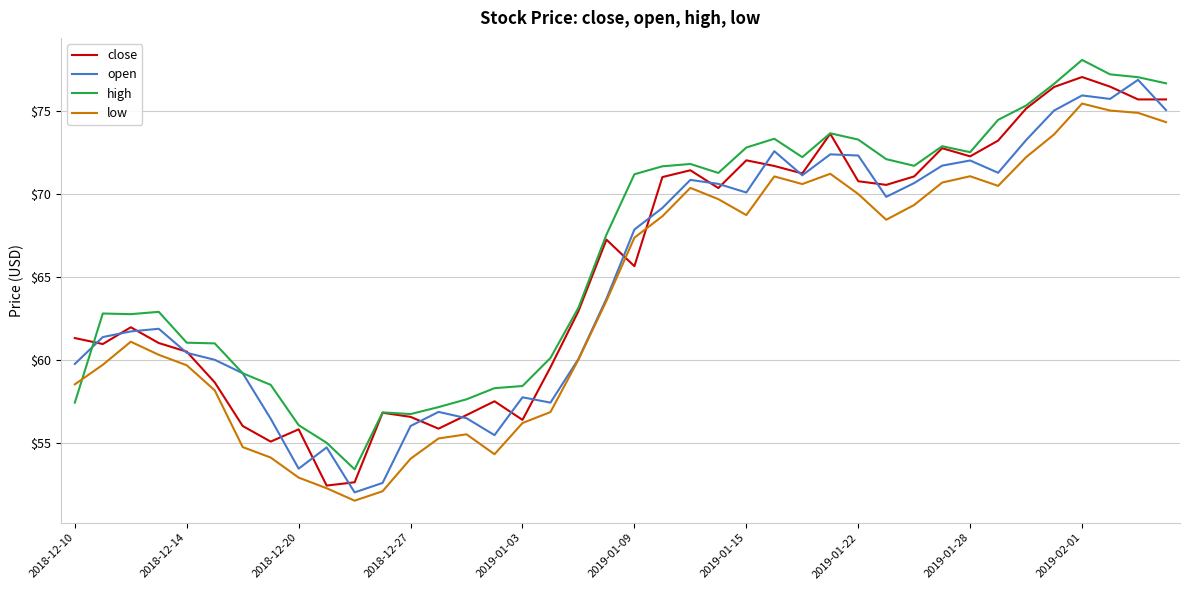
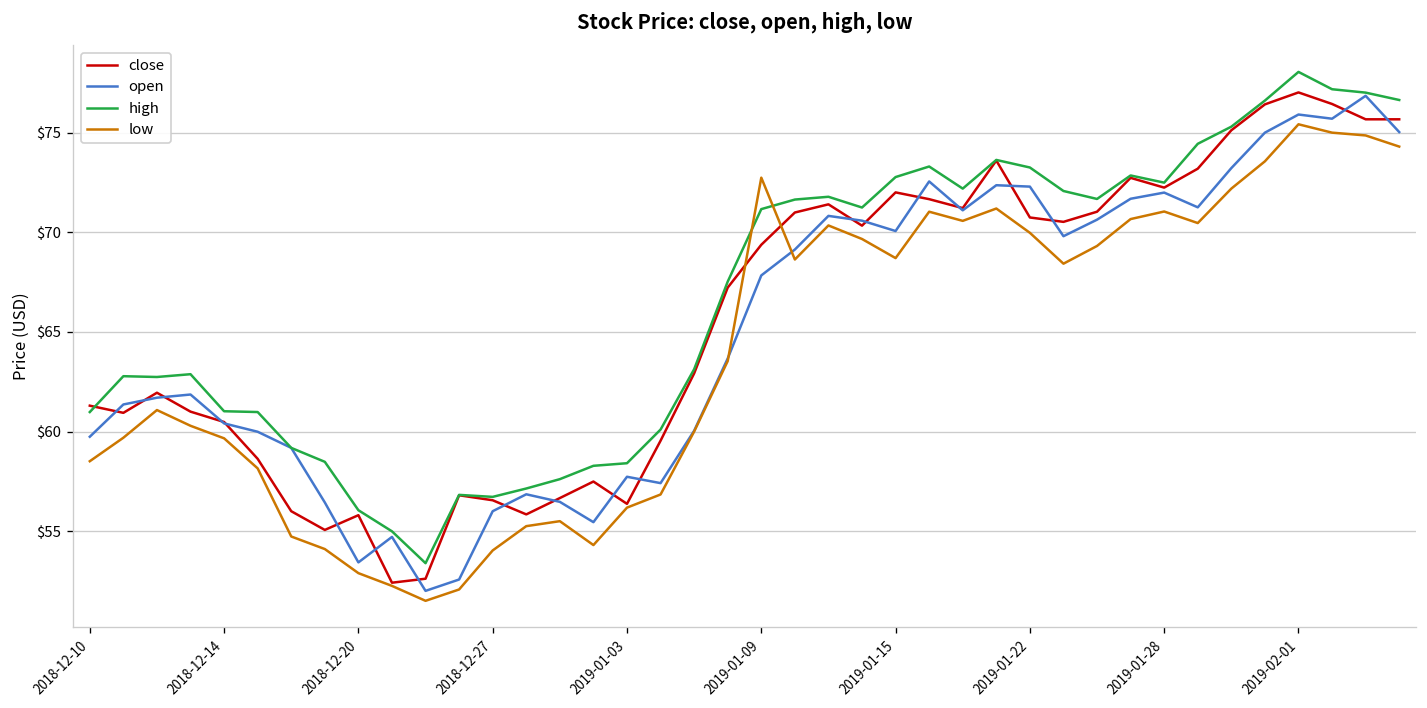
  {
    "close": {
      "2018-12-10": "$61.3",
      "2018-12-20": "$55.8",
      "2018-12-27": "$56.6",
      "2019-01-03": "$56.4",
-     "2019-01-09": "$65.6",
+     "2019-01-09": "$69.4",
      "2019-01-15": "$72.0",
      "2019-01-22": "$70.8",
      "2019-01-28": "$72.3",
      "2019-02-01": "$77.0"
    },
    "open": {
      "2018-12-10": "$59.7",
      "2018-12-20": "$53.4",
      "2018-12-27": "$56.0",
      "2019-01-03": "$57.7",
      "2019-01-09": "$67.8",
      "2019-01-15": "$70.1",
      "2019-01-22": "$72.3",
      "2019-01-28": "$72.0",
      "2019-02-01": "$75.9"
    },
    "high": {
-     "2018-12-10": "$57.4",
+     "2018-12-10": "$61.0",
      "2018-12-14": "$61.0",
      "2018-12-20": "$56.1",
      "2018-12-27": "$56.7",
      "2019-01-03": "$58.4",
      "2019-01-09": "$71.2",
      "2019-01-15": "$72.8",
      "2019-01-22": "$73.3",
      "2019-01-28": "$72.5",
      "2019-02-01": "$78.1"
    },
    "low": {
      "2018-12-10": "$58.5",
      "2018-12-14": "$59.7",
      "2018-12-20": "$52.9",
      "2018-12-27": "$54.0",
      "2019-01-03": "$56.2",
-     "2019-01-09": "$67.4",
+     "2019-01-09": "$72.8",
      "2019-01-15": "$68.7",
      "2019-01-22": "$70.0",
      "2019-01-28": "$71.1",
      "2019-02-01": "$75.4"
    }
  }
